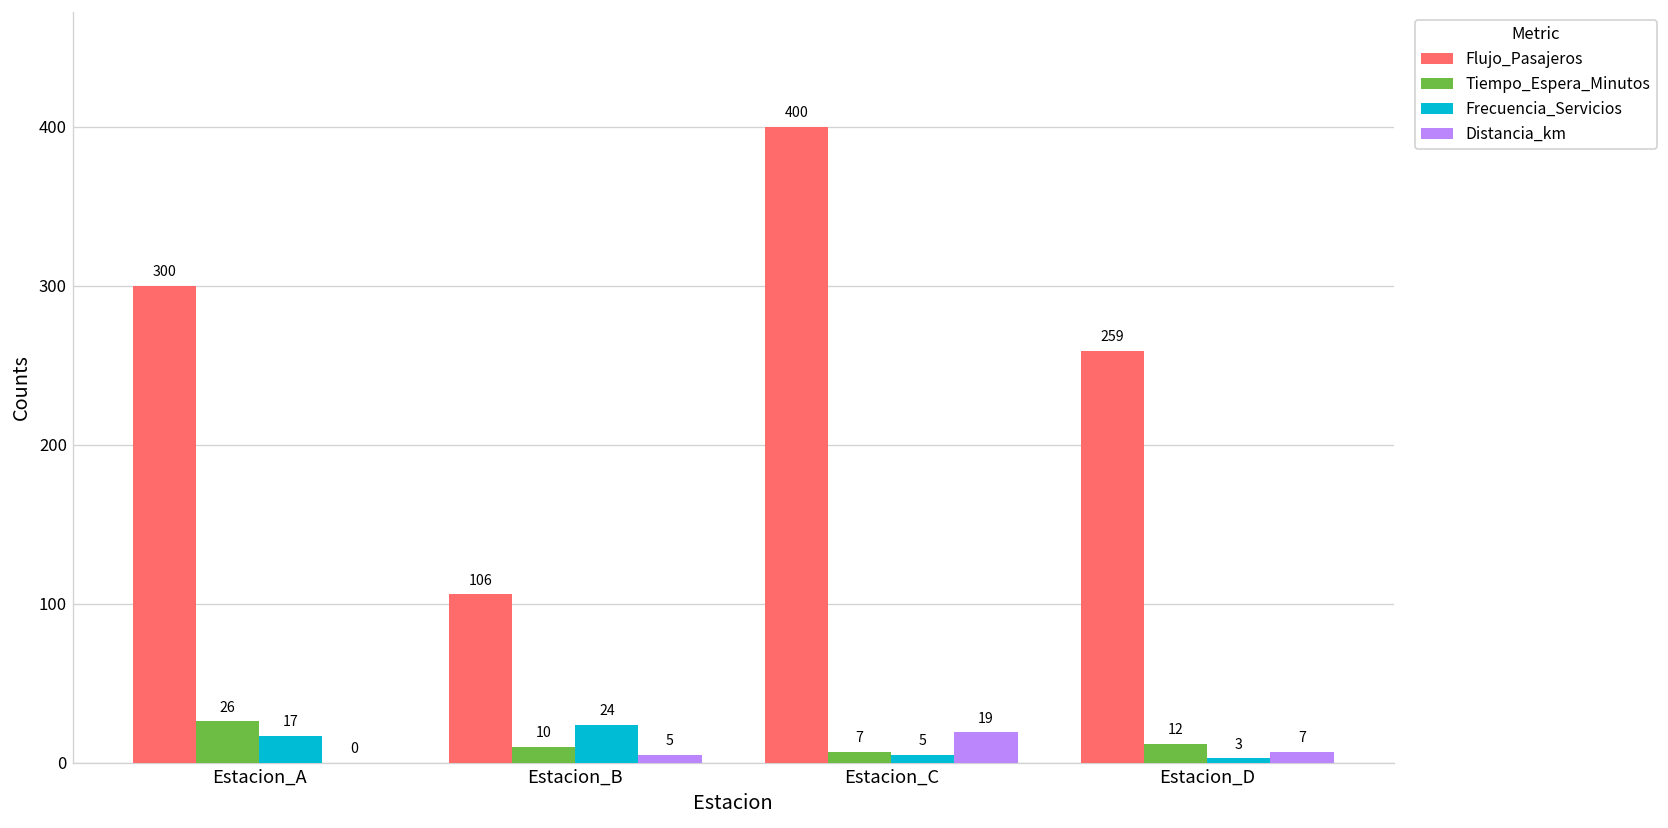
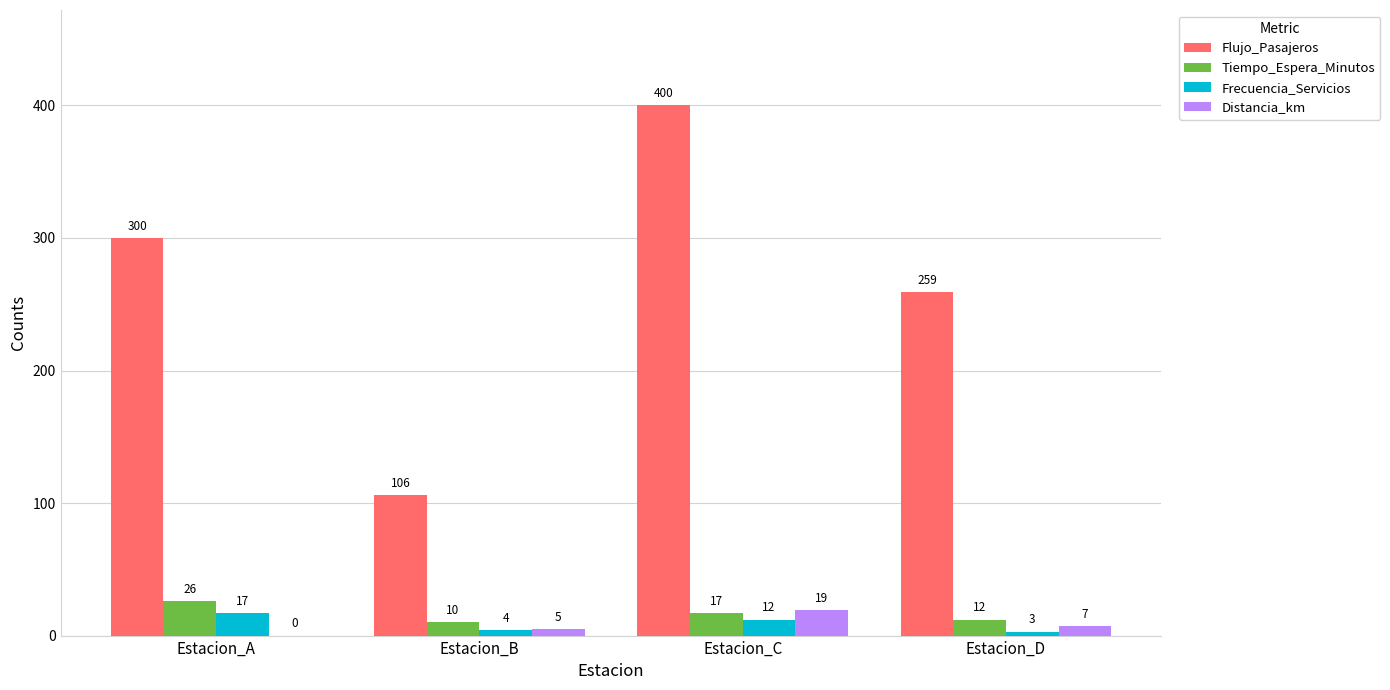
  {
    "Flujo_Pasajeros": {
      "Estacion_A": 300,
      "Estacion_B": 106,
      "Estacion_C": 400,
      "Estacion_D": 259
    },
    "Tiempo_Espera_Minutos": {
      "Estacion_A": 26,
      "Estacion_B": 10,
-     "Estacion_C": 7,
+     "Estacion_C": 17,
      "Estacion_D": 12
    },
    "Frecuencia_Servicios": {
      "Estacion_A": 17,
-     "Estacion_B": 24,
-     "Estacion_C": 5,
+     "Estacion_B": 4,
+     "Estacion_C": 12,
      "Estacion_D": 3
    },
    "Distancia_km": {
      "Estacion_A": 0,
      "Estacion_B": 5,
      "Estacion_C": 19,
      "Estacion_D": 7
    }
  }
